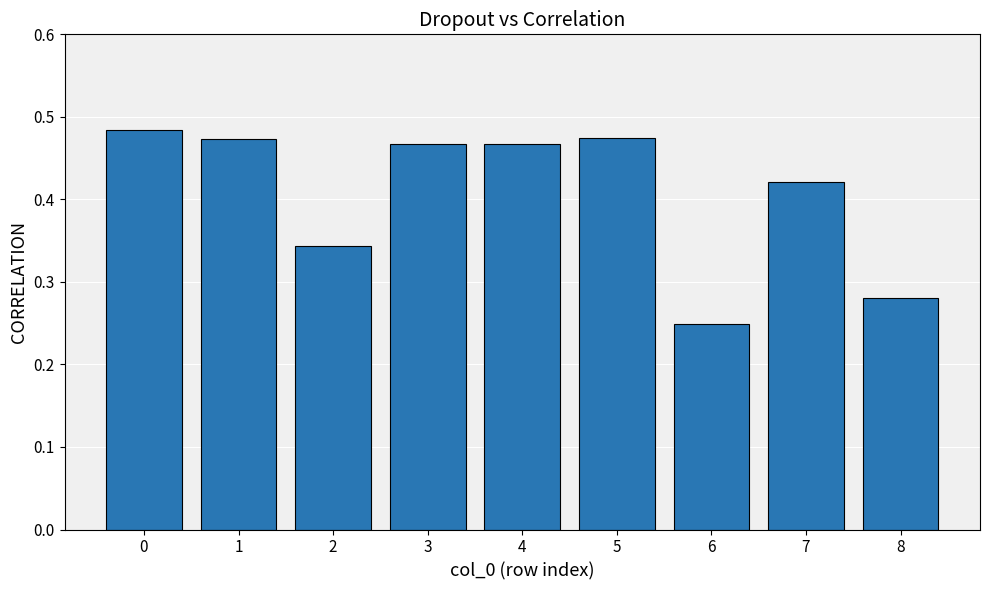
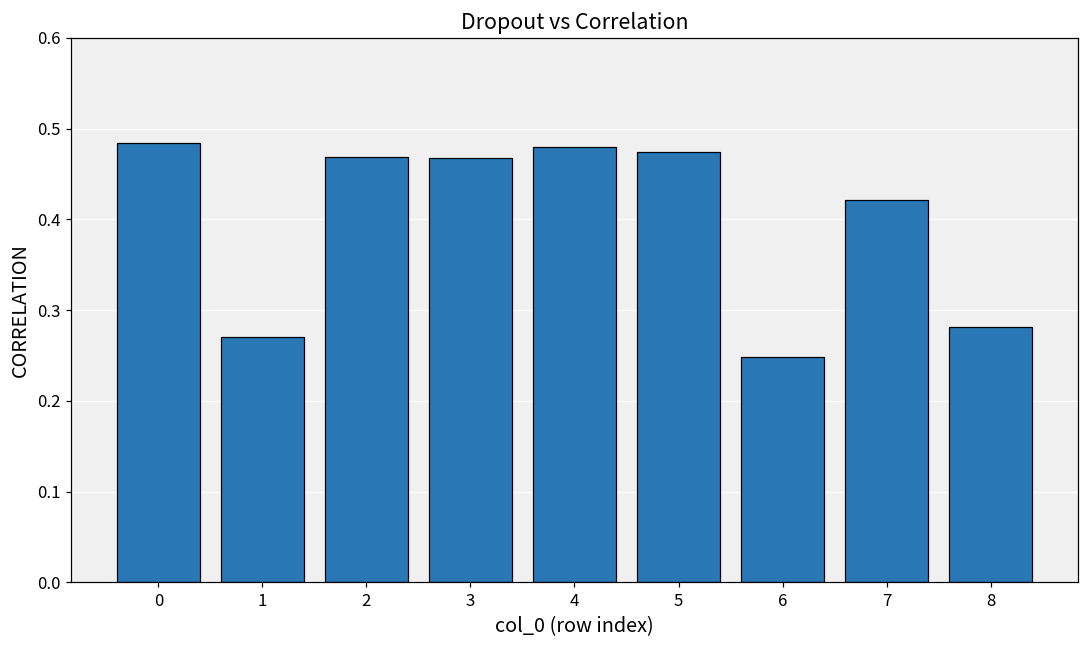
  {
    "0": 0.48,
-   "1": 0.47,
-   "2": 0.34,
+   "1": 0.27,
+   "2": 0.47,
    "3": 0.47,
-   "4": 0.47,
+   "4": 0.48,
    "5": 0.47,
    "6": 0.25,
    "7": 0.42,
    "8": 0.28
  }
